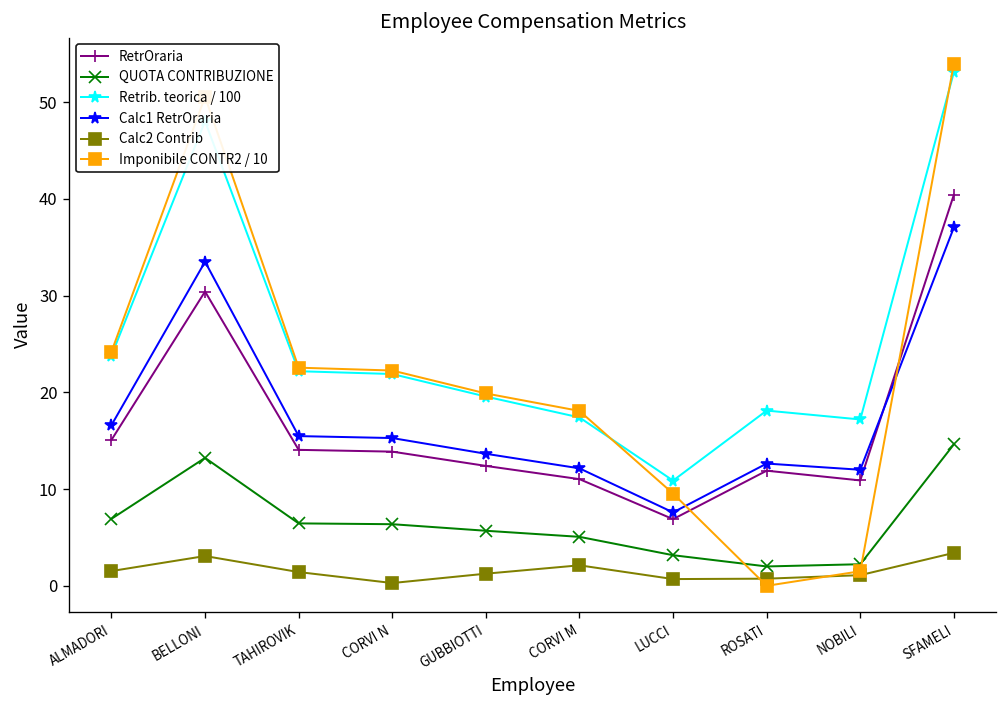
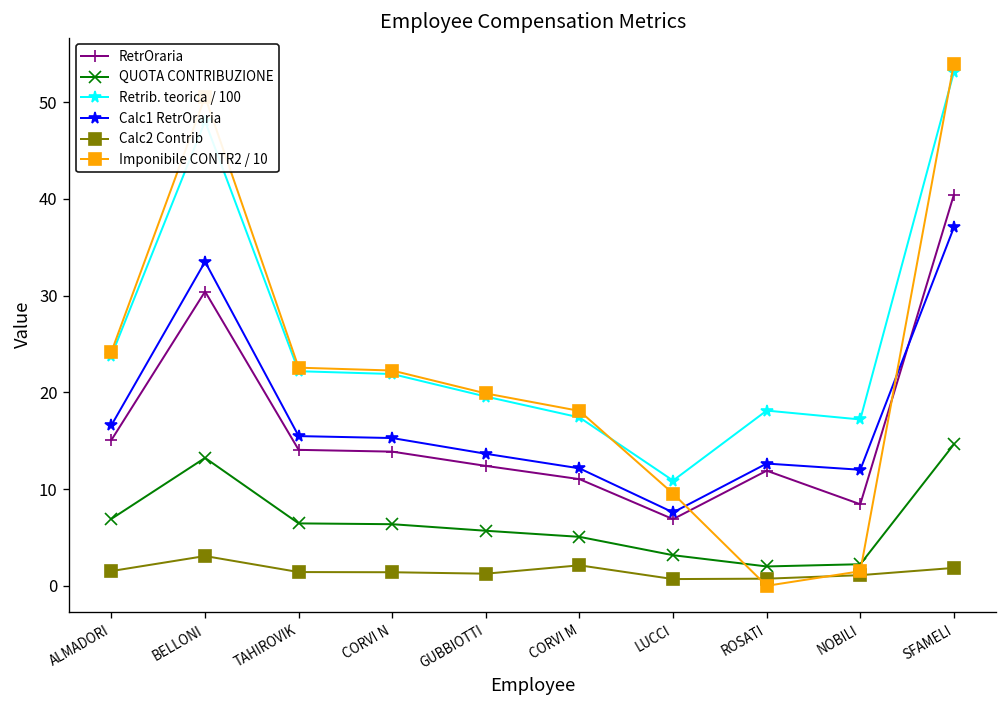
  {
    "RetrOraria": {
      "ALMADORI": 15,
      "BELLONI": 30,
      "TAHIROVIK": 14,
      "CORVI N": 14,
      "GUBBIOTTI": 12,
      "CORVI M": 11,
      "LUCCI": 7,
      "ROSATI": 12,
-     "NOBILI": 11,
+     "NOBILI": 8,
      "SFAMELI": 40
    },
    "QUOTA CONTRIBUZIONE": {
      "ALMADORI": 7,
      "BELLONI": 13,
      "TAHIROVIK": 6,
      "CORVI N": 6,
      "GUBBIOTTI": 6,
      "CORVI M": 5,
      "LUCCI": 3,
      "ROSATI": 2,
      "NOBILI": 2,
      "SFAMELI": 15
    },
    "Retrib. teorica / 100": {
      "ALMADORI": 24,
      "TAHIROVIK": 22,
      "CORVI N": 22,
      "GUBBIOTTI": 20,
      "CORVI M": 17,
      "LUCCI": 11,
      "ROSATI": 18,
      "NOBILI": 17,
      "SFAMELI": 53
    },
    "Calc1 RetrOraria": {
      "ALMADORI": 17,
      "BELLONI": 34,
      "TAHIROVIK": 15,
      "CORVI N": 15,
      "GUBBIOTTI": 14,
      "CORVI M": 12,
      "LUCCI": 8,
      "ROSATI": 13,
      "NOBILI": 12,
      "SFAMELI": 37
    },
    "Calc2 Contrib": {
      "ALMADORI": 2,
      "BELLONI": 3,
      "TAHIROVIK": 1,
-     "CORVI N": 0,
+     "CORVI N": 1,
      "GUBBIOTTI": 1,
      "CORVI M": 2,
      "LUCCI": 1,
      "ROSATI": 1,
      "NOBILI": 1,
-     "SFAMELI": 3
+     "SFAMELI": 2
    },
    "Imponibile CONTR2 / 10": {
      "ALMADORI": 24,
      "TAHIROVIK": 23,
      "CORVI N": 22,
      "GUBBIOTTI": 20,
      "CORVI M": 18,
      "LUCCI": 10,
      "ROSATI": 0,
      "NOBILI": 2,
      "SFAMELI": 54
    }
  }
